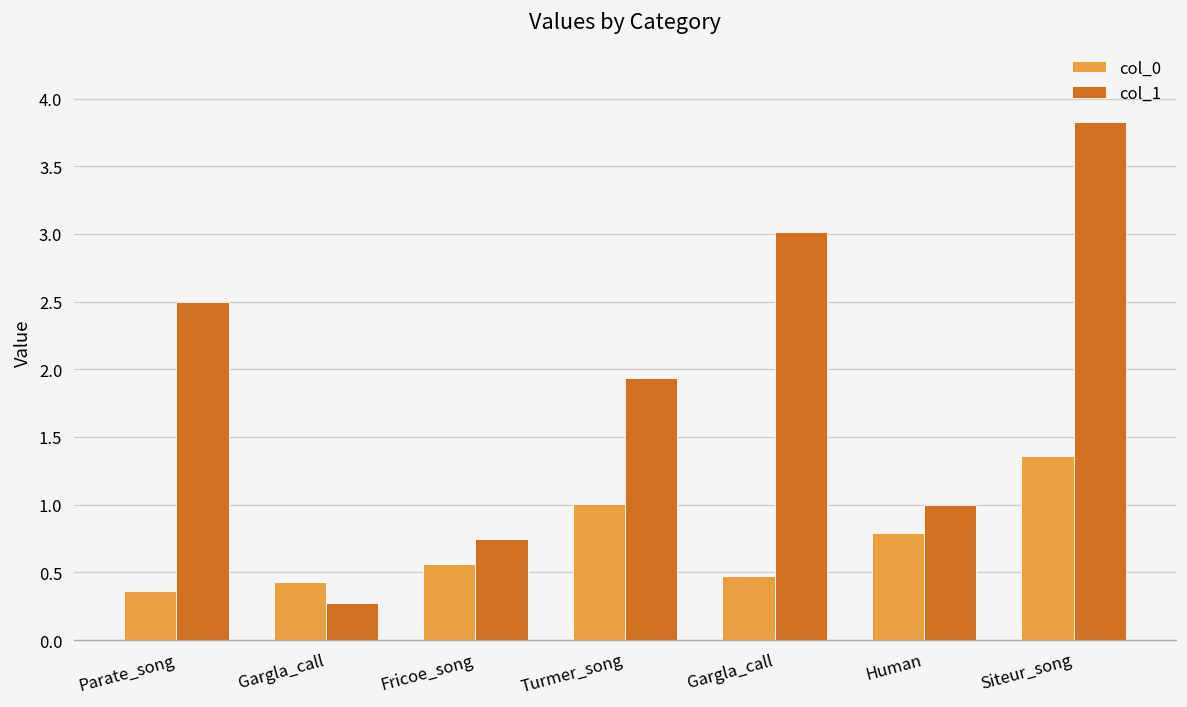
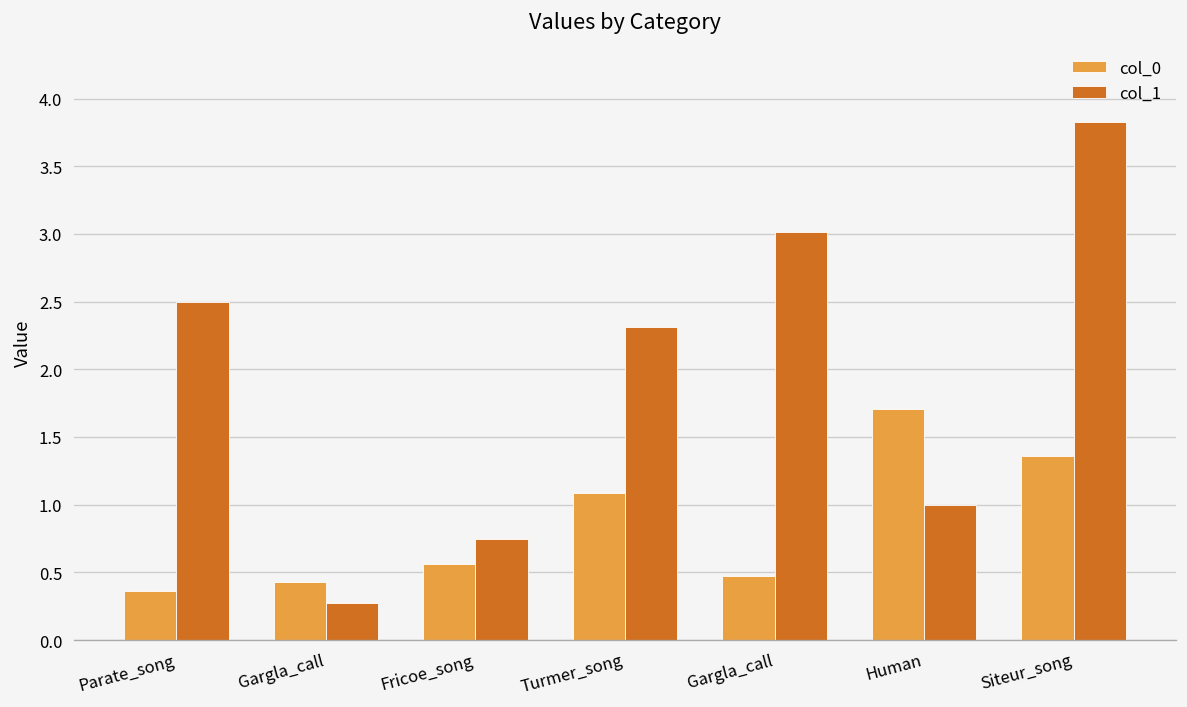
  {
    "col_0": {
      "Parate_song": 0.37,
      "Fricoe_song": 0.56,
-     "Turmer_song": 1.01,
-     "Human": 0.79,
+     "Turmer_song": 1.09,
+     "Human": 1.71,
      "Siteur_song": 1.36
    },
    "col_1": {
      "Parate_song": 2.50,
      "Fricoe_song": 0.74,
-     "Turmer_song": 1.94,
+     "Turmer_song": 2.31,
      "Human": 1.00,
      "Siteur_song": 3.83
    }
  }
